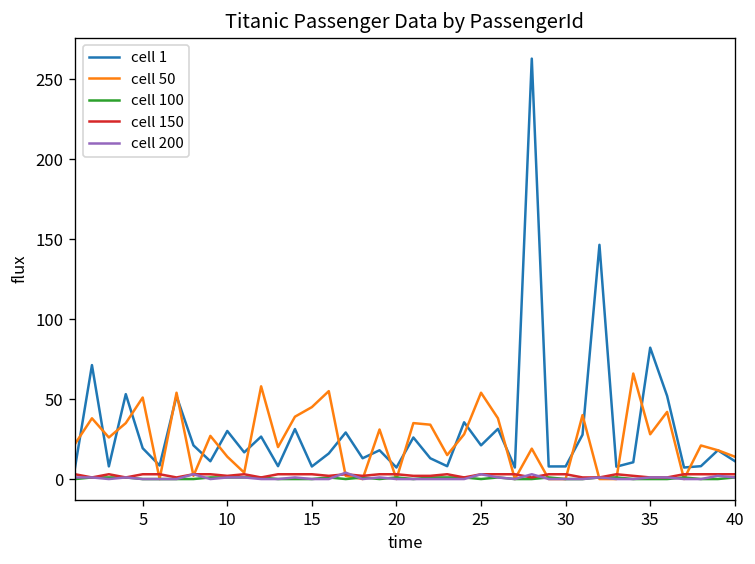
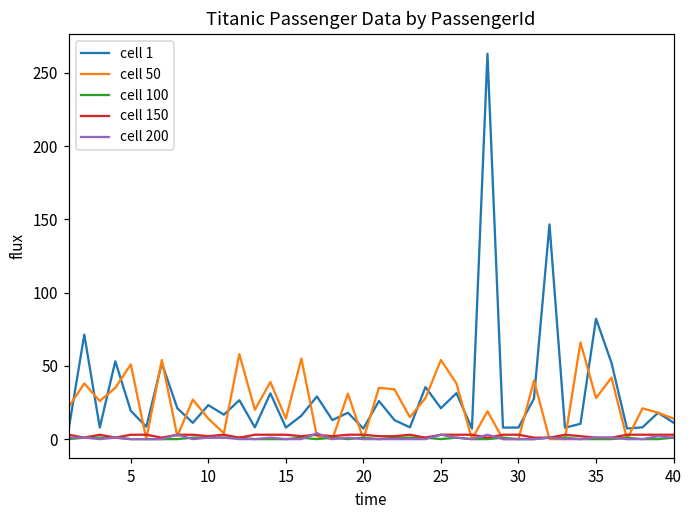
  {
    "cell 1": {
      "5": 19,
-     "10": 30,
+     "10": 23,
      "15": 8,
      "20": 7,
      "25": 21,
      "30": 8,
      "35": 82,
      "40": 11
    },
    "cell 50": {
      "5": 51,
      "10": 14,
-     "15": 45,
+     "15": 14,
      "25": 54,
      "35": 28,
      "40": 14
    },
    "cell 100": {
      "25": 0
    },
    "cell 150": {
      "5": 3,
      "15": 3,
      "20": 3,
      "30": 3,
      "40": 3
    }
  }
